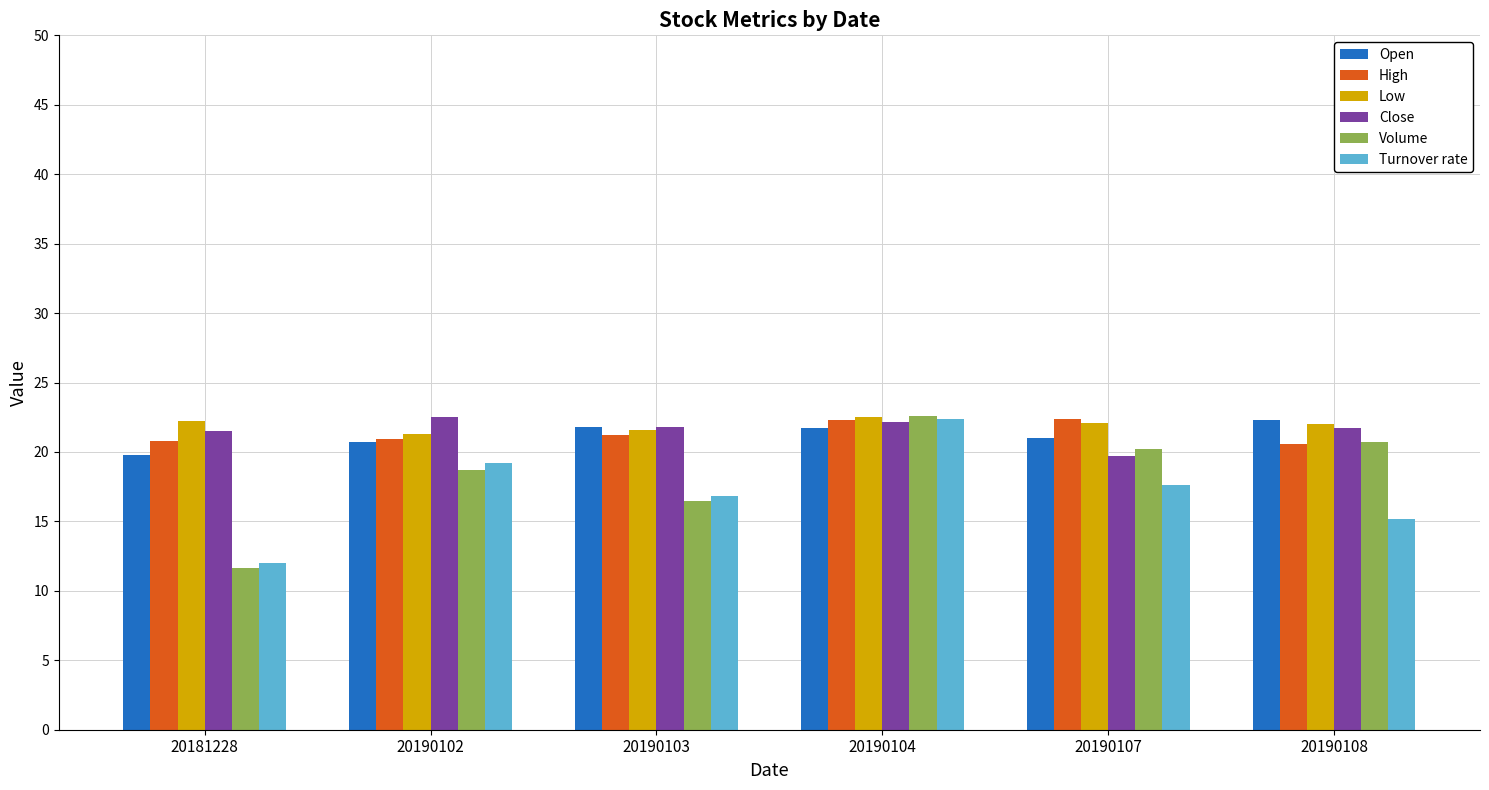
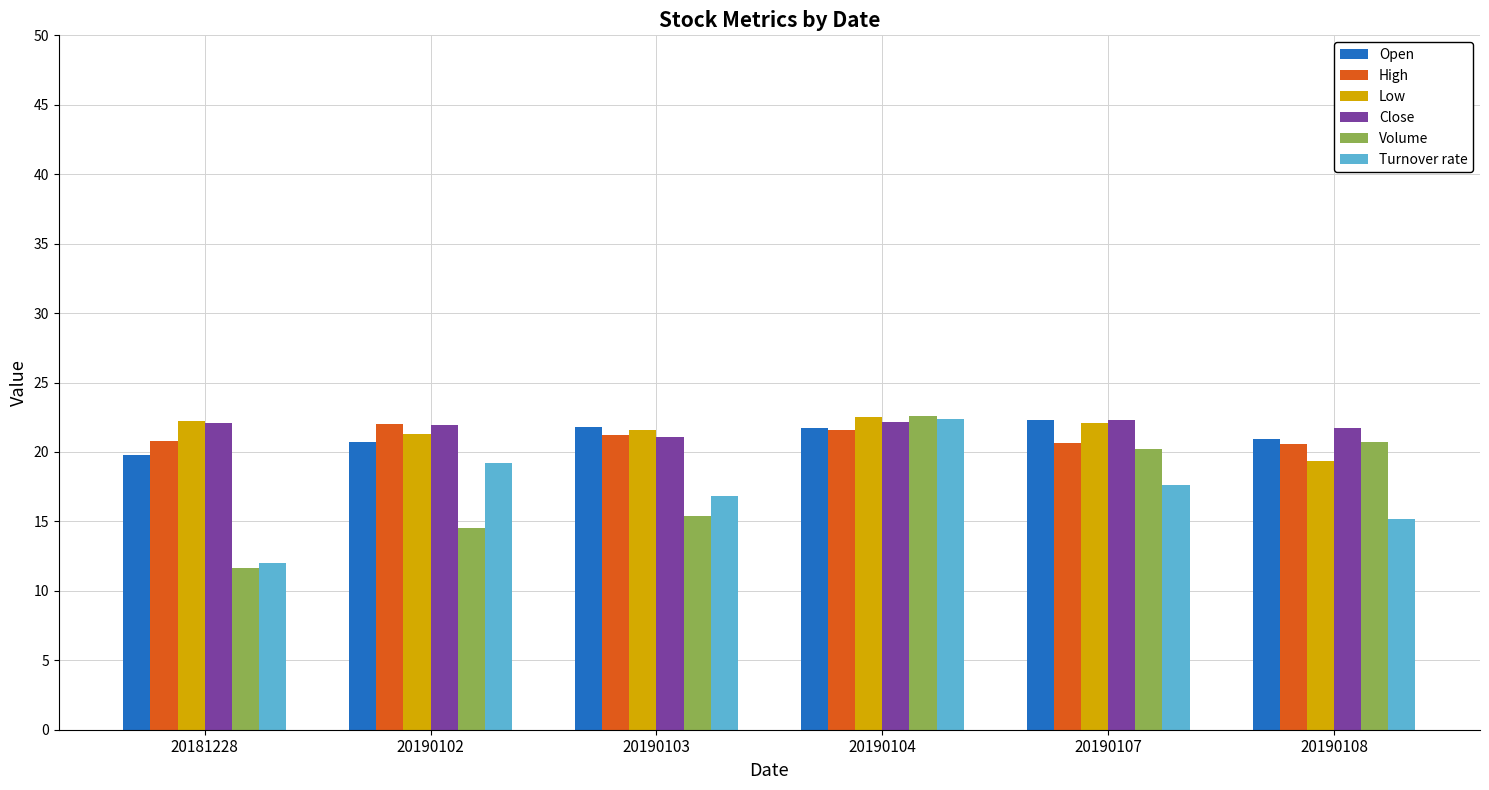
  {
    "Open": {
      "20181228": 19.8,
      "20190102": 20.7,
      "20190103": 21.8,
      "20190104": 21.7,
-     "20190107": 21.0,
-     "20190108": 22.3
+     "20190107": 22.3,
+     "20190108": 21.0
    },
    "High": {
      "20181228": 20.8,
-     "20190102": 20.9,
+     "20190102": 22.0,
      "20190103": 21.2,
-     "20190104": 22.3,
-     "20190107": 22.4,
+     "20190104": 21.6,
+     "20190107": 20.6,
      "20190108": 20.6
    },
    "Low": {
      "20181228": 22.2,
      "20190102": 21.3,
      "20190103": 21.6,
      "20190104": 22.5,
      "20190107": 22.1,
-     "20190108": 22.0
+     "20190108": 19.4
    },
    "Close": {
-     "20181228": 21.5,
-     "20190102": 22.5,
-     "20190103": 21.8,
+     "20181228": 22.1,
+     "20190102": 21.9,
+     "20190103": 21.1,
      "20190104": 22.2,
-     "20190107": 19.7,
+     "20190107": 22.3,
      "20190108": 21.7
    },
    "Volume": {
      "20181228": 11.7,
-     "20190102": 18.7,
-     "20190103": 16.5,
+     "20190102": 14.5,
+     "20190103": 15.4,
      "20190104": 22.6,
      "20190107": 20.2,
      "20190108": 20.7
    },
    "Turnover rate": {
      "20181228": 12.0,
      "20190102": 19.2,
      "20190103": 16.8,
      "20190104": 22.4,
      "20190107": 17.6,
      "20190108": 15.2
    }
  }
